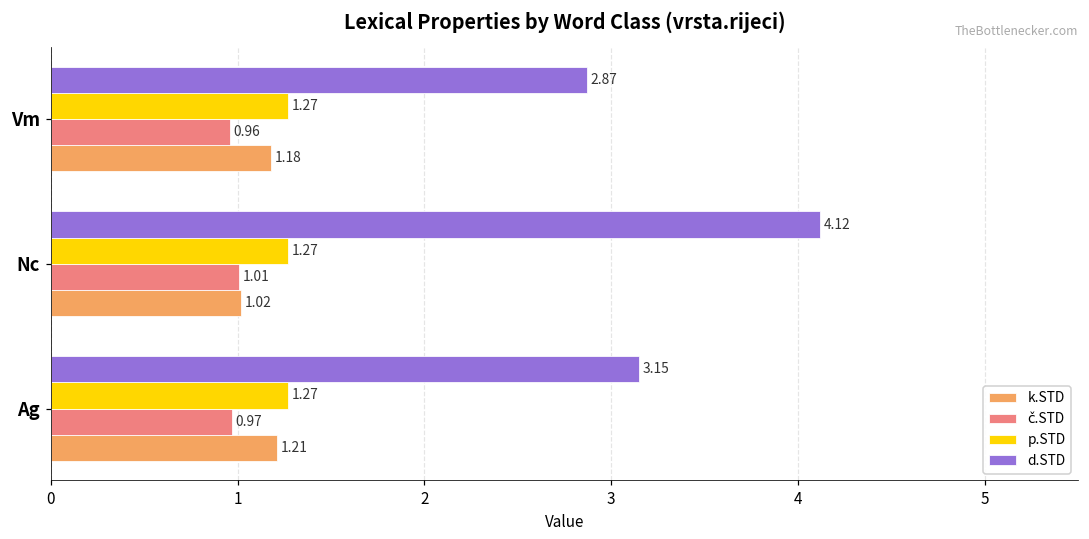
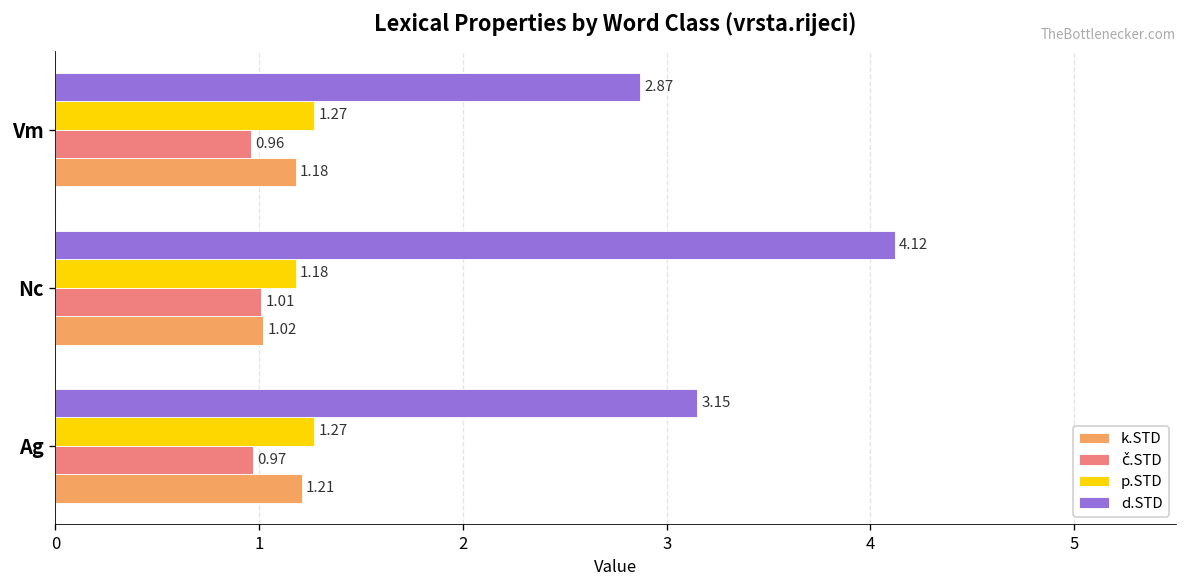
  {
    "p.STD": {
      "Vm": 1.27,
-     "Nc": 1.27,
+     "Nc": 1.18,
      "Ag": 1.27
    },
    "d.STD": {
      "Vm": 2.87,
      "Nc": 4.12,
      "Ag": 3.15
    }
  }
